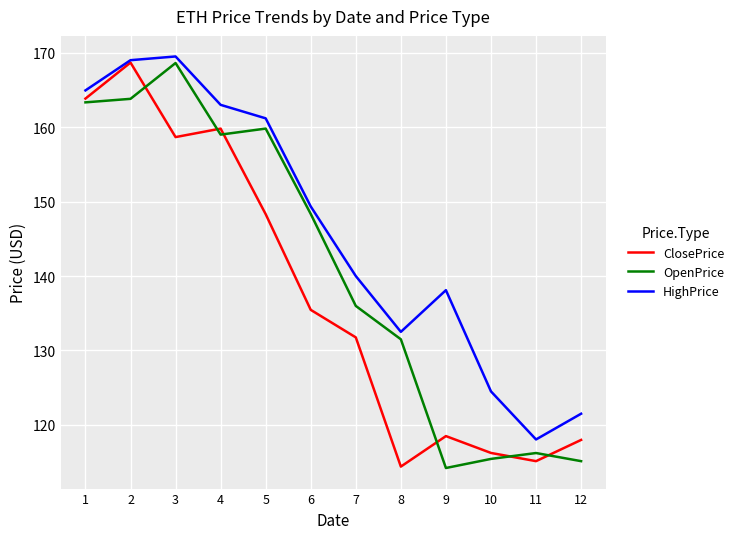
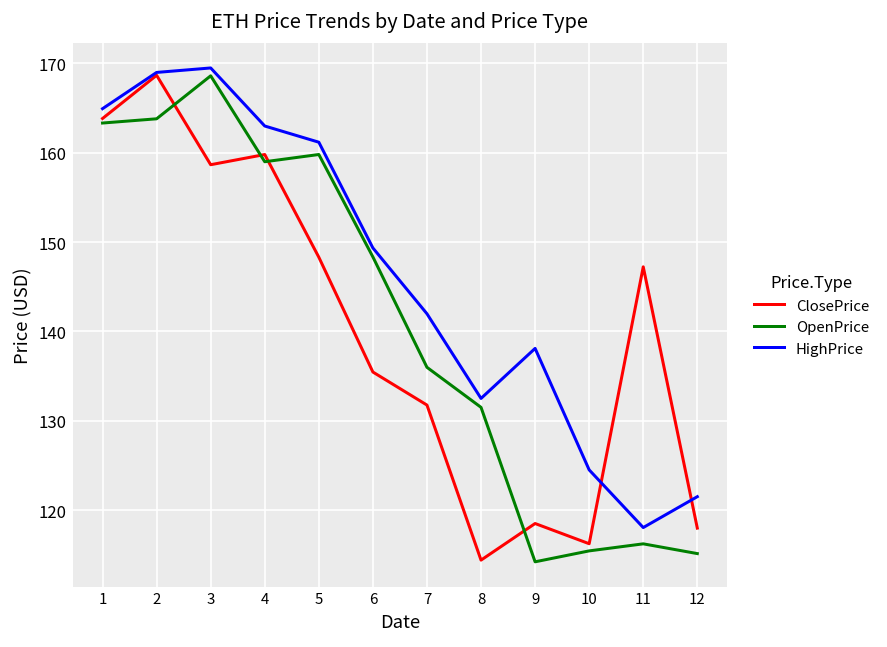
  {
    "ClosePrice": {
      "1": 164,
      "3": 159,
      "4": 160,
      "5": 148,
      "6": 135,
      "7": 132,
      "8": 114,
      "9": 118,
      "10": 116,
-     "11": 115,
+     "11": 147,
      "12": 118
    },
    "OpenPrice": {
      "1": 163,
      "2": 164,
      "3": 169,
      "4": 159,
      "5": 160,
      "6": 148,
      "7": 136,
      "8": 132,
      "9": 114,
      "10": 115,
      "11": 116,
      "12": 115
    },
    "HighPrice": {
      "1": 165,
      "3": 170,
      "4": 163,
      "5": 161,
      "6": 149,
-     "7": 140,
+     "7": 142,
      "8": 133,
      "9": 138,
      "10": 124,
      "11": 118,
      "12": 122
    }
  }
